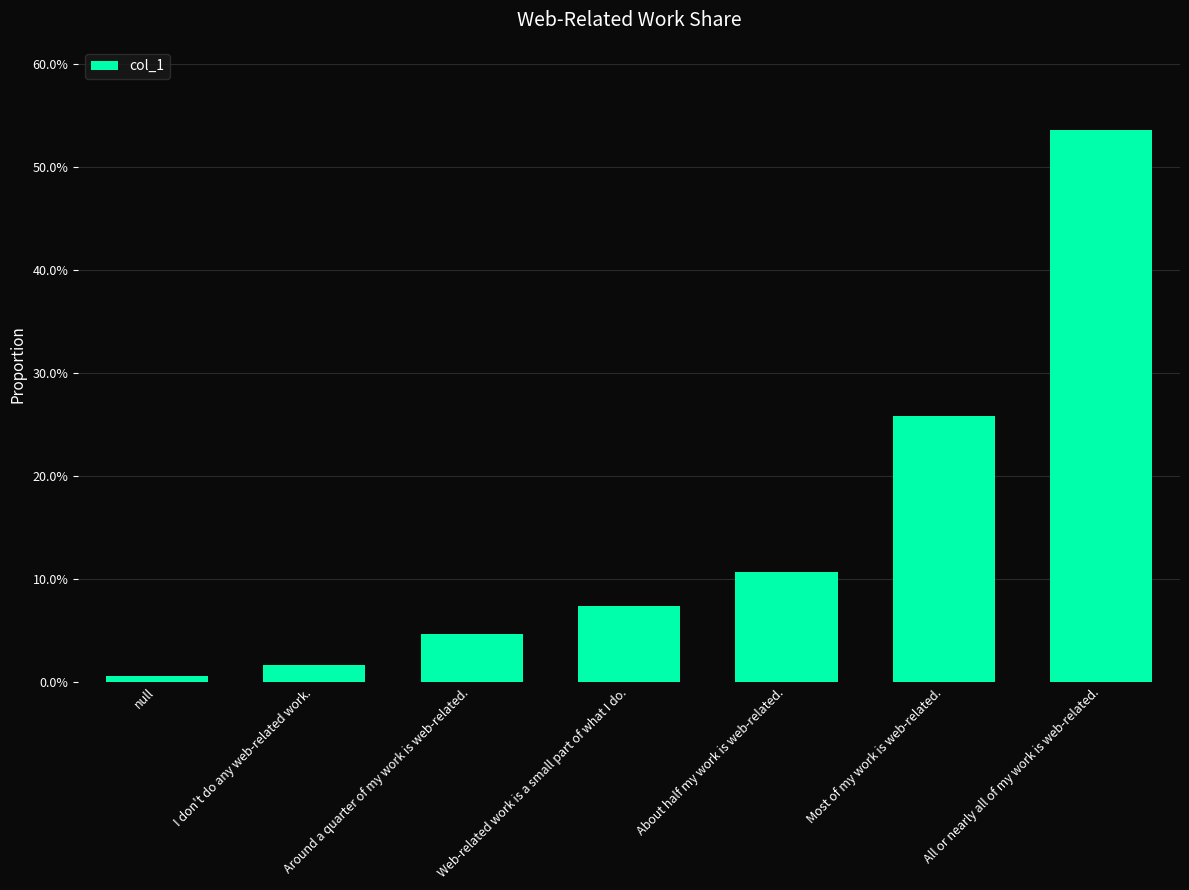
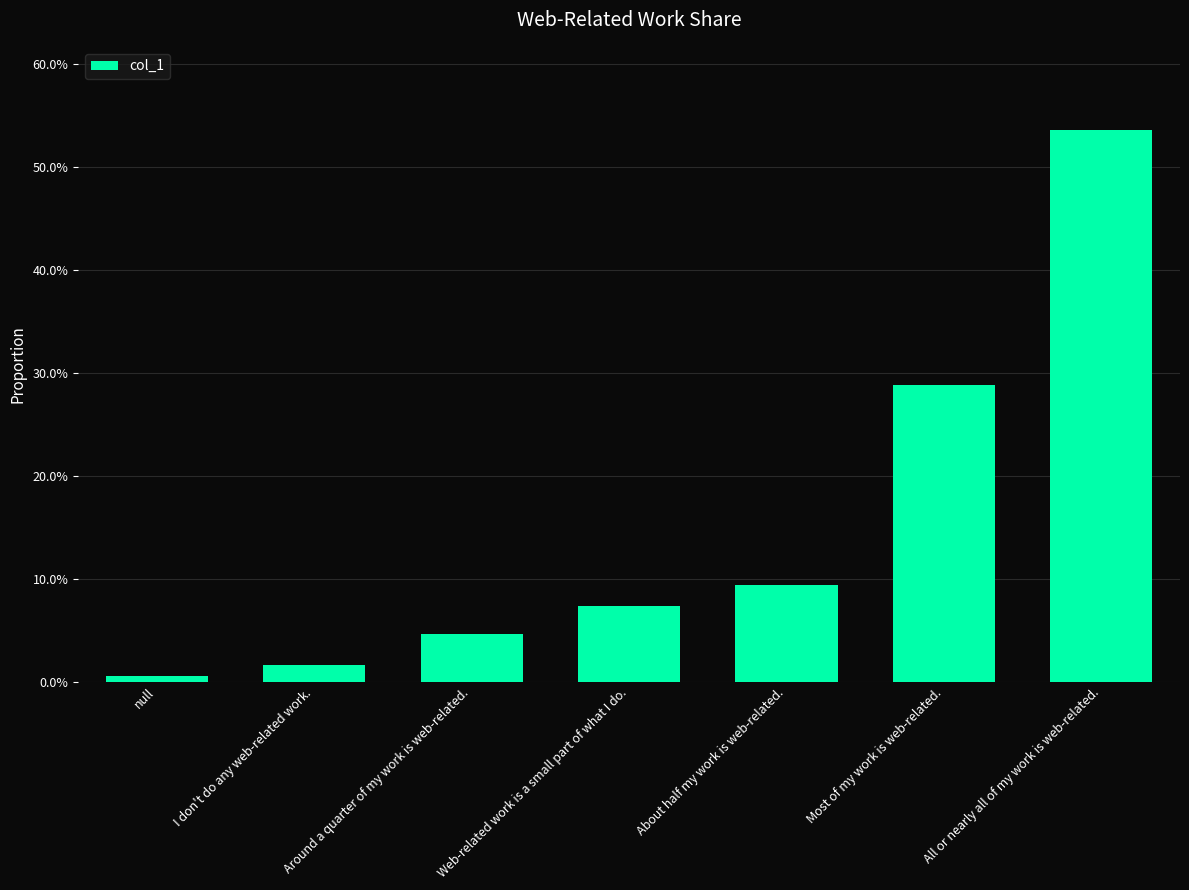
  {
    "null": "0.5%",
    "I don't do any web-related work.": "1.6%",
    "Around a quarter of my work is web-related.": "4.6%",
    "Web-related work is a small part of what I do.": "7.3%",
-   "About half my work is web-related.": "10.7%",
-   "Most of my work is web-related.": "25.8%",
+   "About half my work is web-related.": "9.4%",
+   "Most of my work is web-related.": "28.8%",
    "All or nearly all of my work is web-related.": "53.6%"
  }
